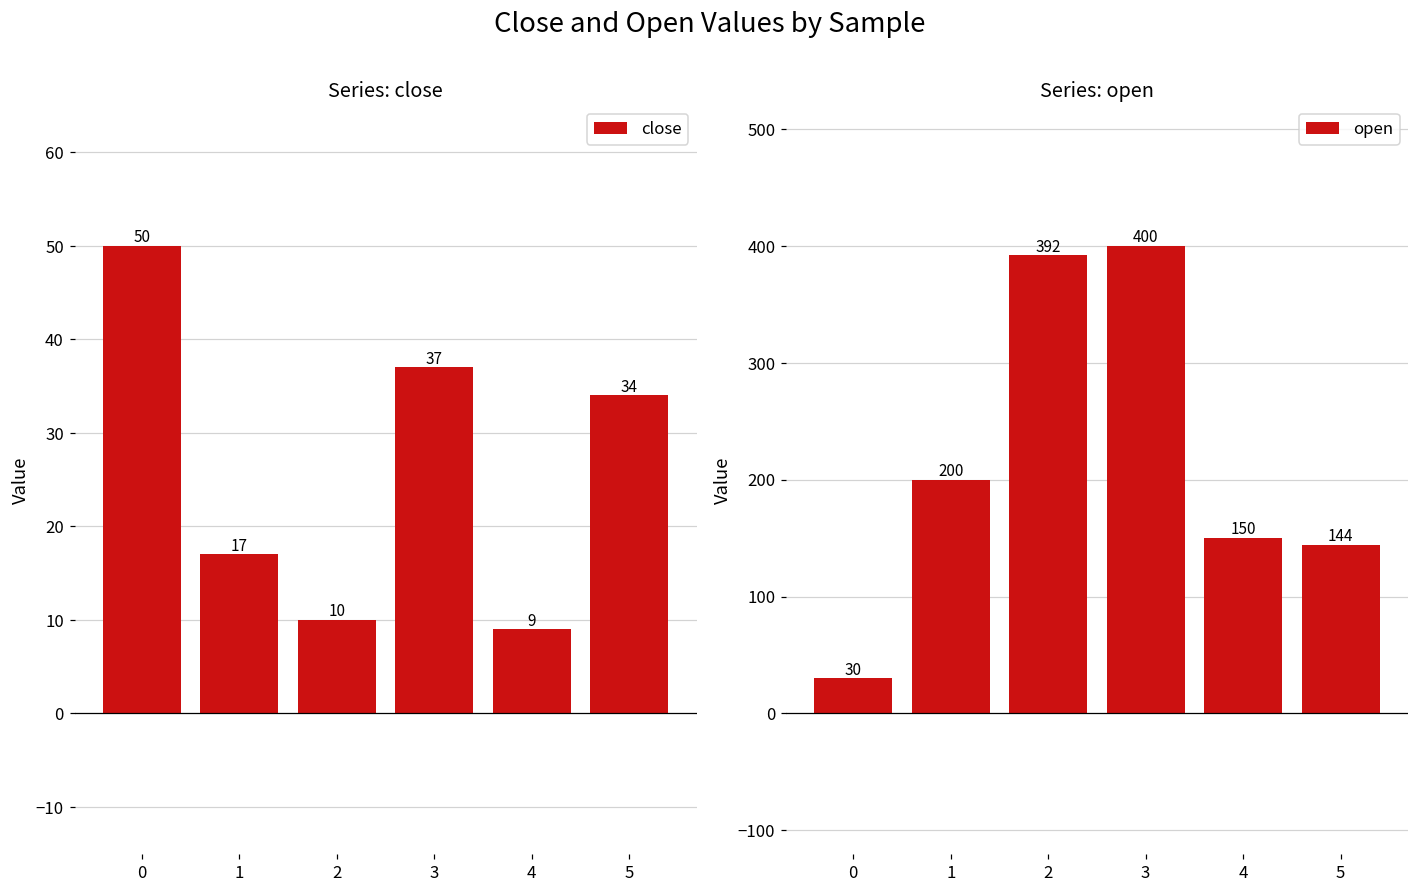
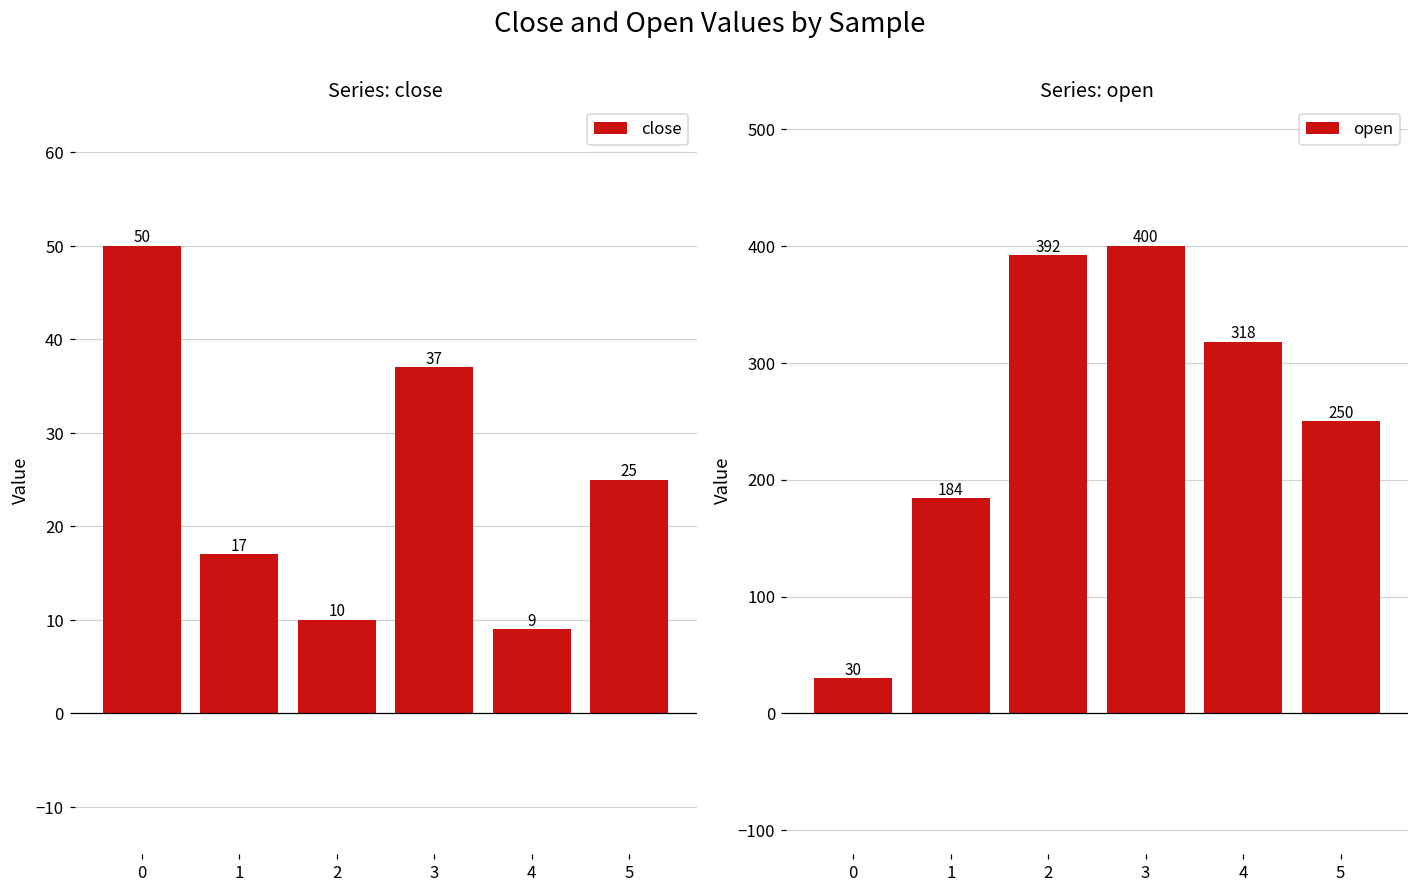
  {
    "Series: close": {
      "0": 50,
      "1": 17,
      "2": 10,
      "3": 37,
      "4": 9,
-     "5": 34
+     "5": 25
    },
    "Series: open": {
      "0": 30,
-     "1": 200,
+     "1": 184,
      "2": 392,
      "3": 400,
-     "4": 150,
-     "5": 144
+     "4": 318,
+     "5": 250
    }
  }
